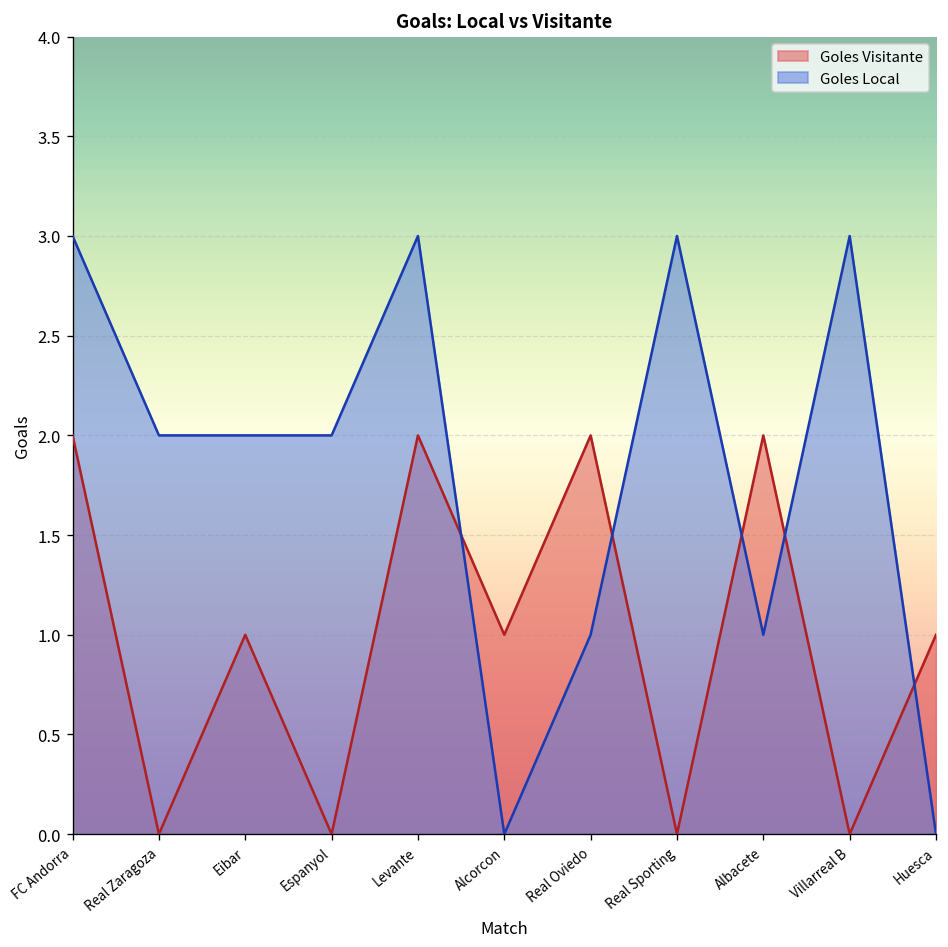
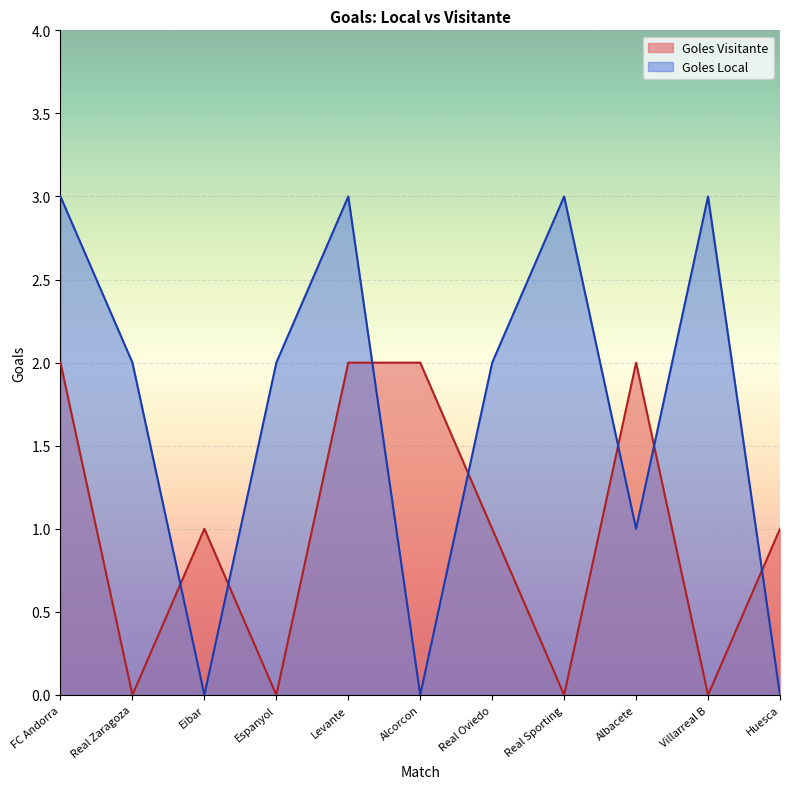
  {
    "Goles Visitante": {
      "FC Andorra": 2,
      "Real Zaragoza": 0,
      "Eibar": 1,
      "Espanyol": 0,
      "Levante": 2,
-     "Alcorcon": 1,
-     "Real Oviedo": 2,
+     "Alcorcon": 2,
+     "Real Oviedo": 1,
      "Real Sporting": 0,
      "Albacete": 2,
      "Villarreal B": 0,
      "Huesca": 1
    },
    "Goles Local": {
      "FC Andorra": 3,
      "Real Zaragoza": 2,
-     "Eibar": 2,
+     "Eibar": 0,
      "Espanyol": 2,
      "Levante": 3,
      "Alcorcon": 0,
-     "Real Oviedo": 1,
+     "Real Oviedo": 2,
      "Real Sporting": 3,
      "Albacete": 1,
      "Villarreal B": 3,
      "Huesca": 0
    }
  }
